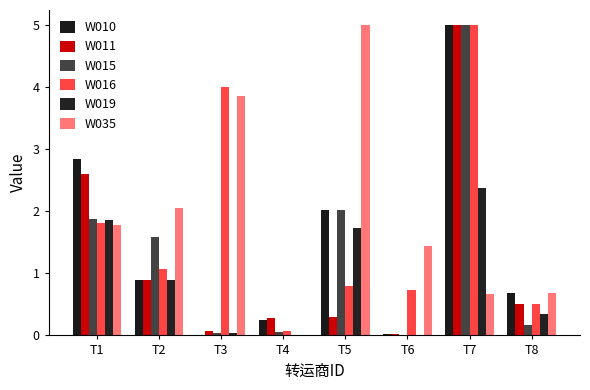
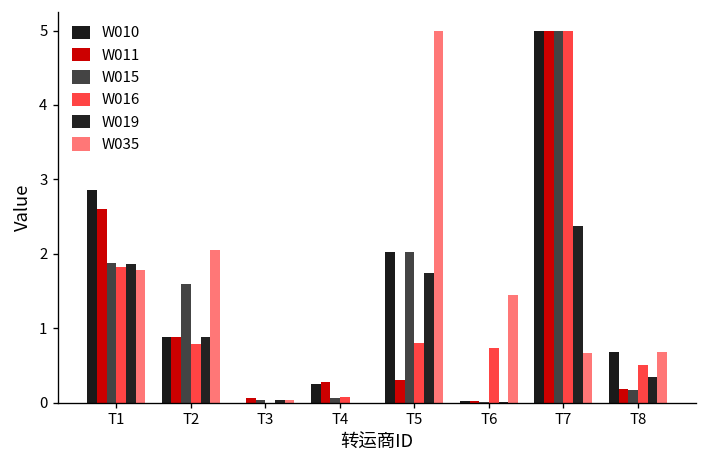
  {
    "W011": {
      "T1": 2.6,
      "T2": 0.9,
      "T3": 0.1,
      "T4": 0.3,
      "T5": 0.3,
      "T7": 5.0,
-     "T8": 0.5
+     "T8": 0.2
    },
    "W016": {
      "T1": 1.8,
-     "T2": 1.1,
-     "T3": 4,
+     "T2": 0.8,
+     "T3": 0,
      "T4": 0.1,
      "T5": 0.8,
      "T6": 0.7,
      "T7": 5.0,
      "T8": 0.5
    },
    "W035": {
      "T1": 1.8,
      "T2": 2.0,
-     "T3": 3.9,
+     "T3": 0.0,
      "T4": 0.0,
      "T5": 5.0,
      "T6": 1.4,
      "T7": 0.7,
      "T8": 0.7
    }
  }
